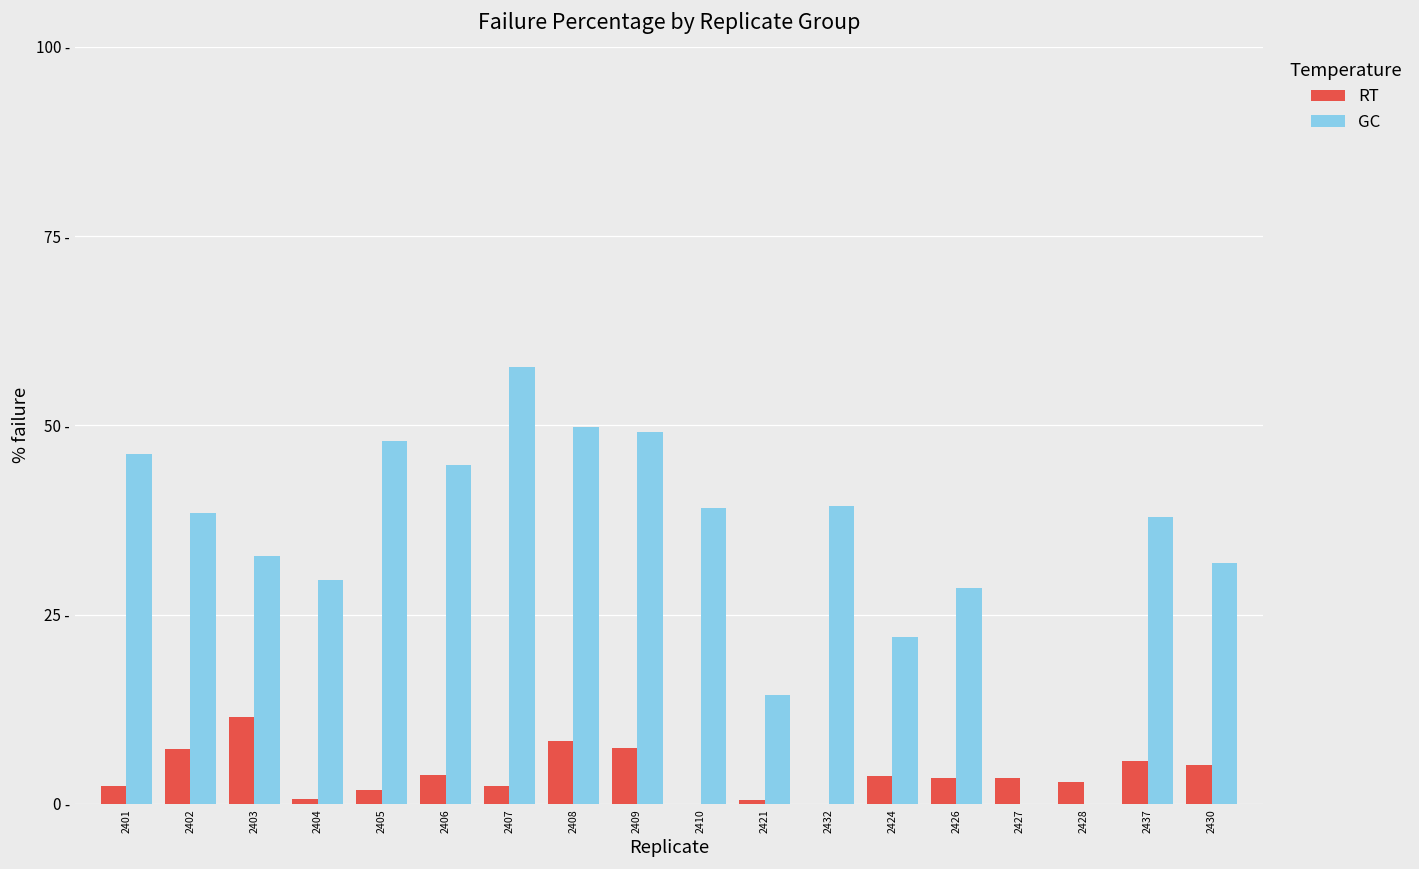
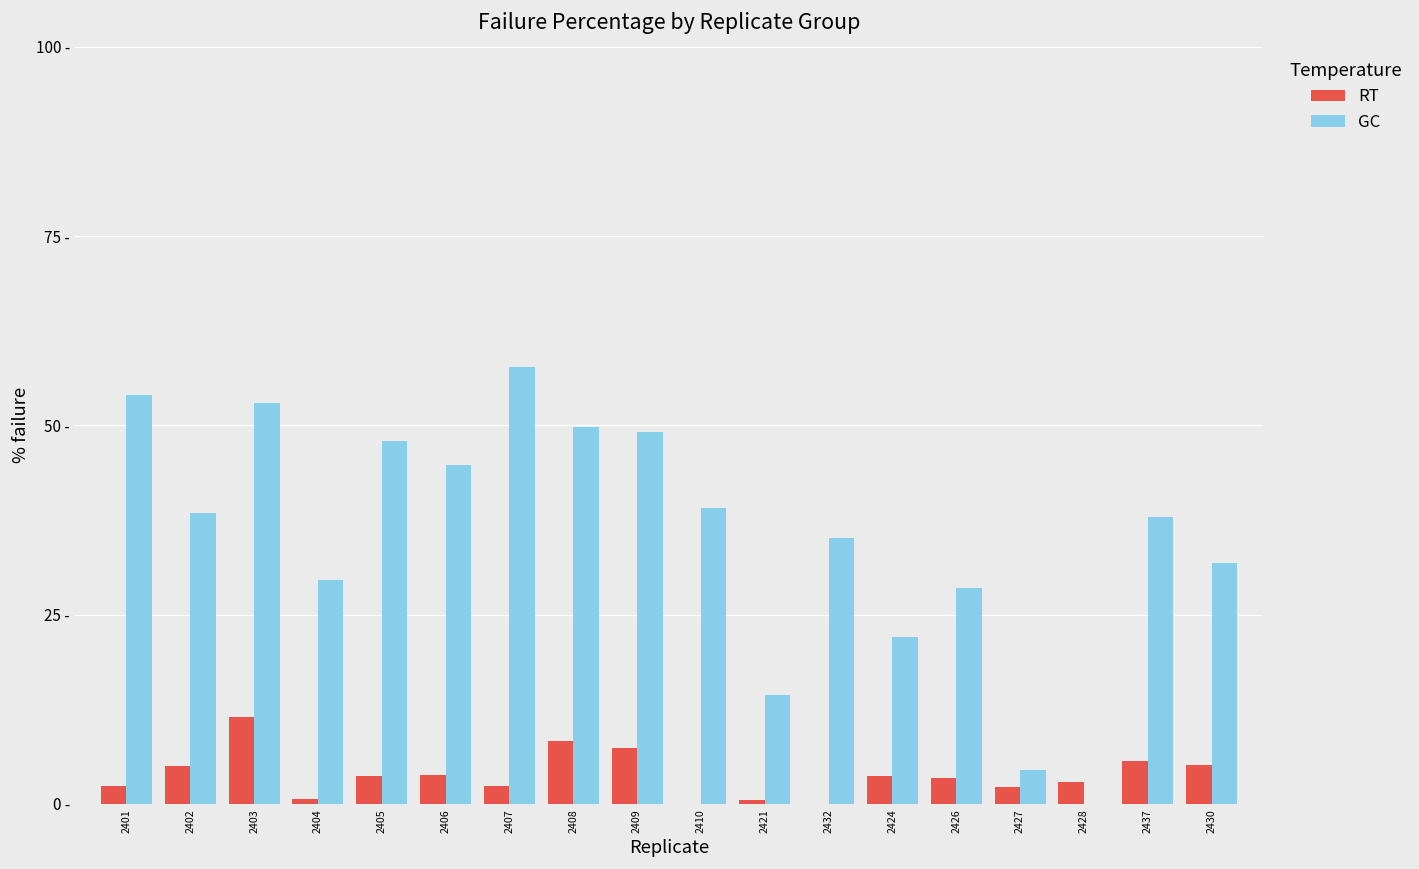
  {
    "RT": {
      "2401": "2 -",
-     "2402": "7 -",
+     "2402": "5 -",
      "2403": "12 -",
      "2404": "1 -",
-     "2405": "2 -",
+     "2405": "4 -",
      "2406": "4 -",
      "2407": "2 -",
      "2408": "8 -",
      "2409": "7 -",
      "2410": "0 -",
      "2421": "0 -",
      "2432": "0 -",
      "2424": "4 -",
      "2426": "3 -",
-     "2427": "3 -",
+     "2427": "2 -",
      "2428": "3 -",
      "2437": "6 -",
      "2430": "5 -"
    },
    "GC": {
-     "2401": "46 -",
+     "2401": "54 -",
      "2402": "38 -",
-     "2403": "33 -",
+     "2403": "53 -",
      "2404": "30 -",
      "2405": "48 -",
      "2406": "45 -",
      "2407": "58 -",
      "2408": "50 -",
      "2409": "49 -",
      "2410": "39 -",
      "2421": "14 -",
-     "2432": "39 -",
+     "2432": "35 -",
      "2424": "22 -",
      "2426": "29 -",
-     "2427": "0 -",
+     "2427": "4 -",
      "2428": "0 -",
      "2437": "38 -",
      "2430": "32 -"
    }
  }
